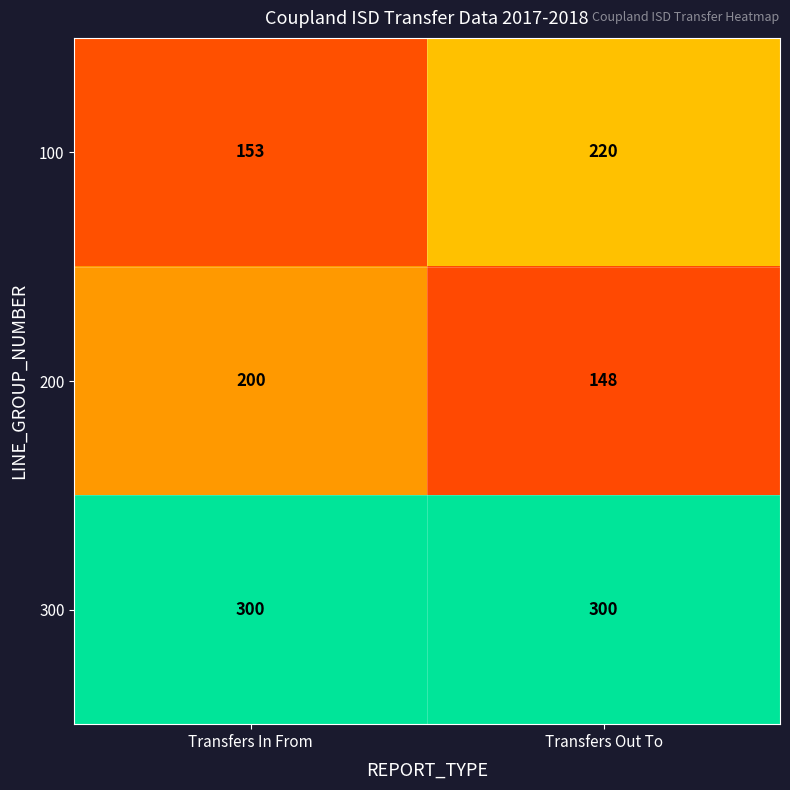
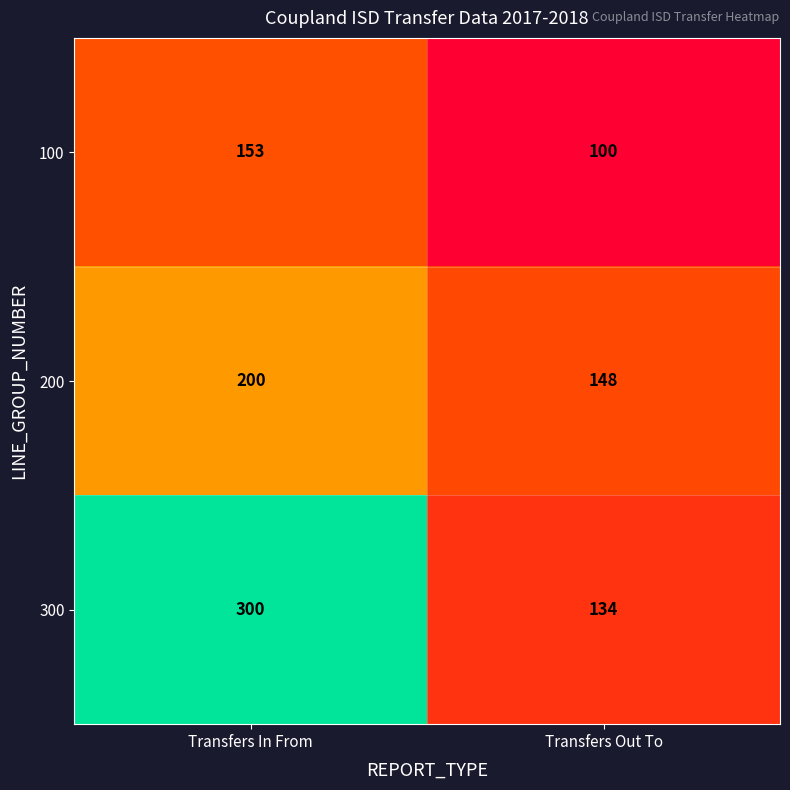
  {
    "100": {
      "Transfers In From": 153,
-     "Transfers Out To": 220
+     "Transfers Out To": 100
    },
    "200": {
      "Transfers In From": 200,
      "Transfers Out To": 148
    },
    "300": {
      "Transfers In From": 300,
-     "Transfers Out To": 300
+     "Transfers Out To": 134
    }
  }
